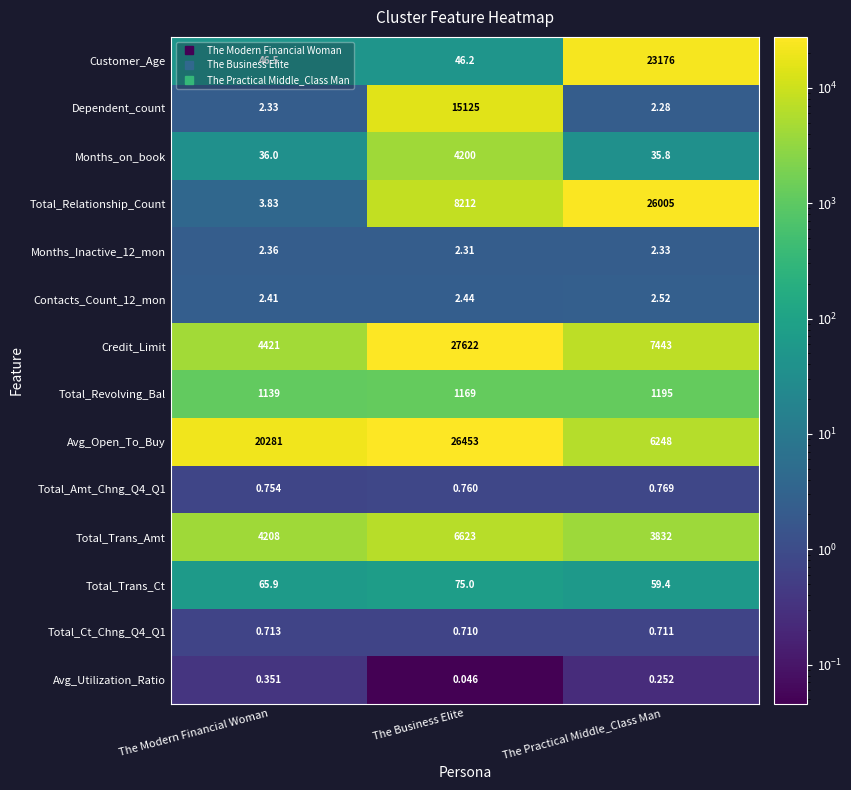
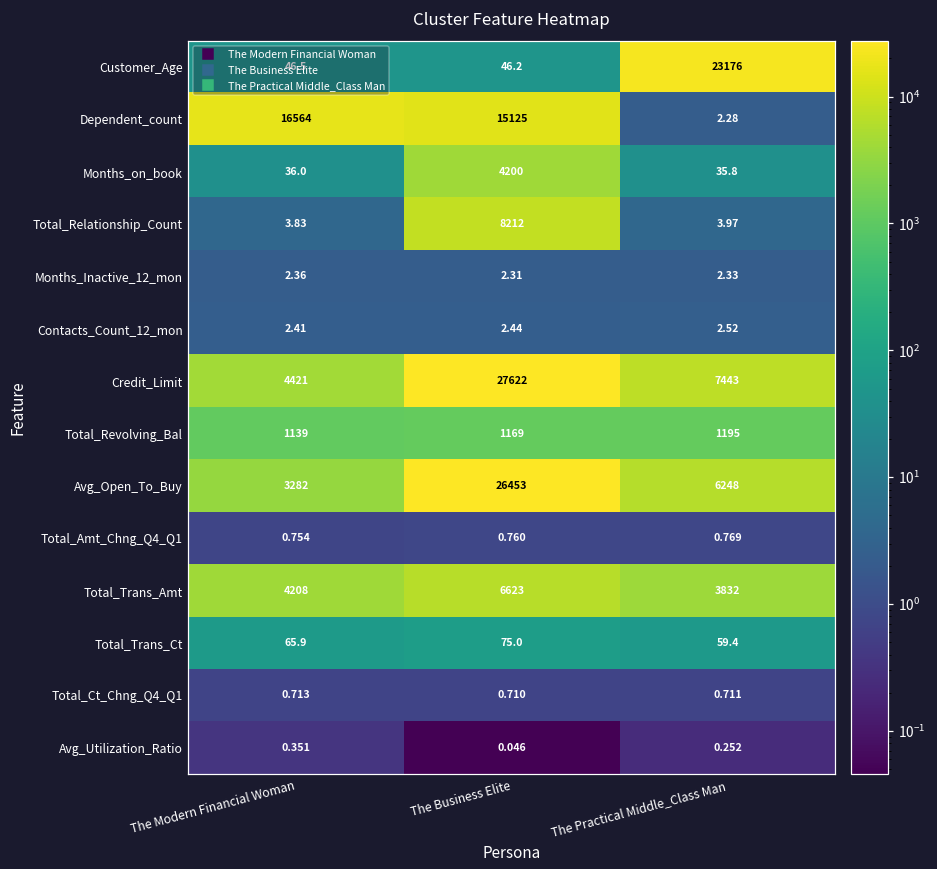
  {
    "Customer_Age": {
      "The Business Elite": 46.2,
      "The Practical Middle_Class Man": 23176
    },
    "Dependent_count": {
-     "The Modern Financial Woman": 2.33,
+     "The Modern Financial Woman": 16564,
      "The Business Elite": 15125,
      "The Practical Middle_Class Man": 2.28
    },
    "Months_on_book": {
      "The Modern Financial Woman": 36.0,
      "The Business Elite": 4200,
      "The Practical Middle_Class Man": 35.8
    },
    "Total_Relationship_Count": {
      "The Modern Financial Woman": 3.83,
      "The Business Elite": 8212,
-     "The Practical Middle_Class Man": 26005
+     "The Practical Middle_Class Man": 3.97
    },
    "Months_Inactive_12_mon": {
      "The Modern Financial Woman": 2.36,
      "The Business Elite": 2.31,
      "The Practical Middle_Class Man": 2.33
    },
    "Contacts_Count_12_mon": {
      "The Modern Financial Woman": 2.41,
      "The Business Elite": 2.44,
      "The Practical Middle_Class Man": 2.52
    },
    "Credit_Limit": {
      "The Modern Financial Woman": 4421,
      "The Business Elite": 27622,
      "The Practical Middle_Class Man": 7443
    },
    "Total_Revolving_Bal": {
      "The Modern Financial Woman": 1139,
      "The Business Elite": 1169,
      "The Practical Middle_Class Man": 1195
    },
    "Avg_Open_To_Buy": {
-     "The Modern Financial Woman": 20281,
+     "The Modern Financial Woman": 3282,
      "The Business Elite": 26453,
      "The Practical Middle_Class Man": 6248
    },
    "Total_Amt_Chng_Q4_Q1": {
      "The Modern Financial Woman": 0.754,
      "The Business Elite": 0.760,
      "The Practical Middle_Class Man": 0.769
    },
    "Total_Trans_Amt": {
      "The Modern Financial Woman": 4208,
      "The Business Elite": 6623,
      "The Practical Middle_Class Man": 3832
    },
    "Total_Trans_Ct": {
      "The Modern Financial Woman": 65.9,
      "The Business Elite": 75.0,
      "The Practical Middle_Class Man": 59.4
    },
    "Total_Ct_Chng_Q4_Q1": {
      "The Modern Financial Woman": 0.713,
      "The Business Elite": 0.710,
      "The Practical Middle_Class Man": 0.711
    },
    "Avg_Utilization_Ratio": {
      "The Modern Financial Woman": 0.351,
      "The Business Elite": 0.046,
      "The Practical Middle_Class Man": 0.252
    }
  }
